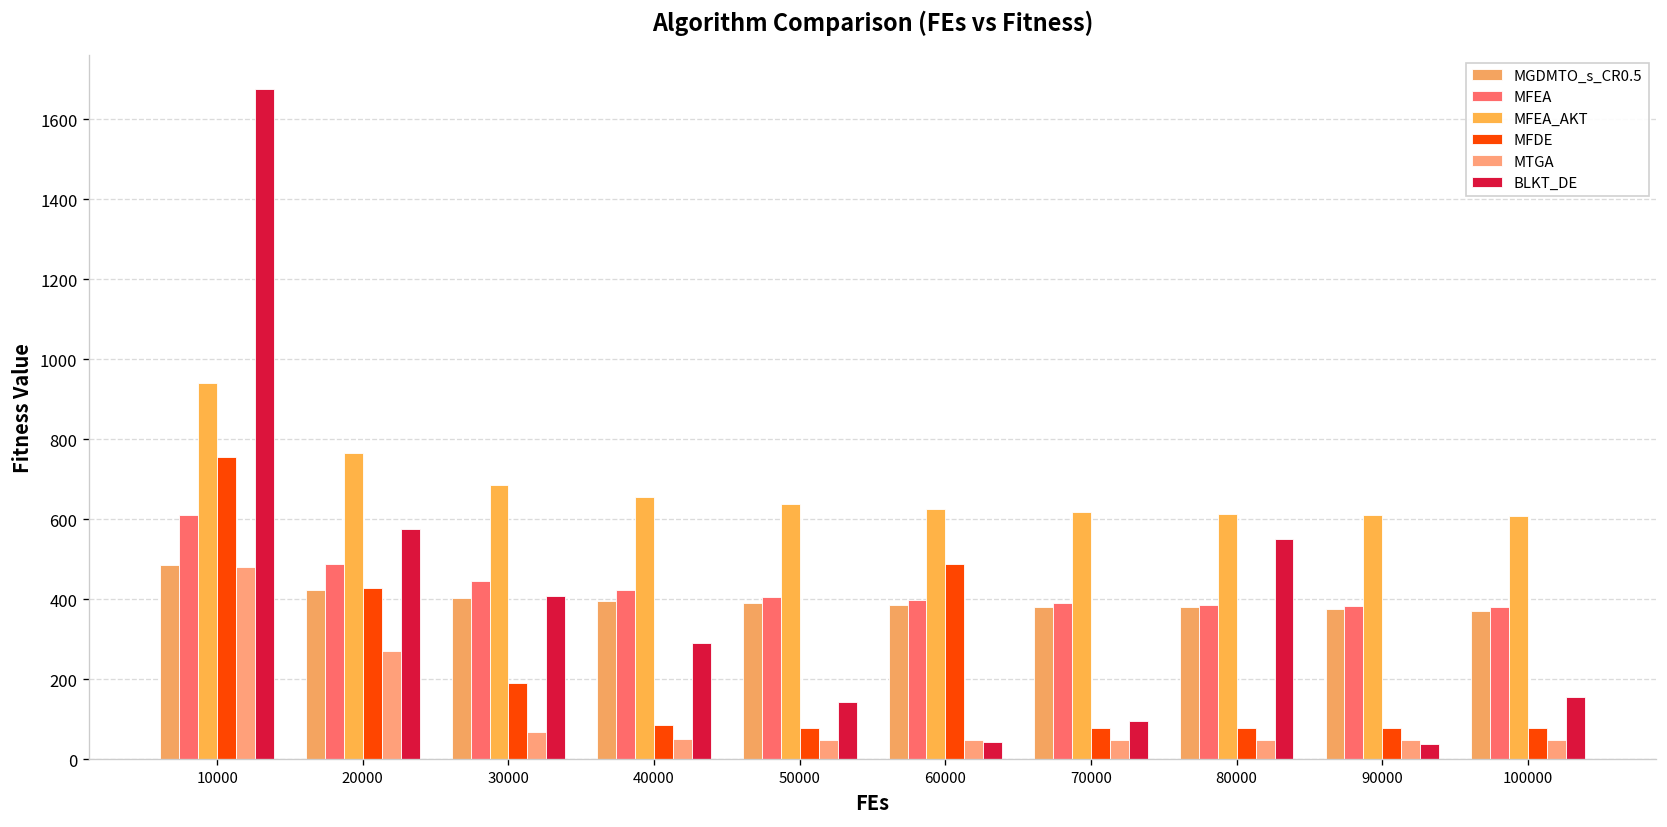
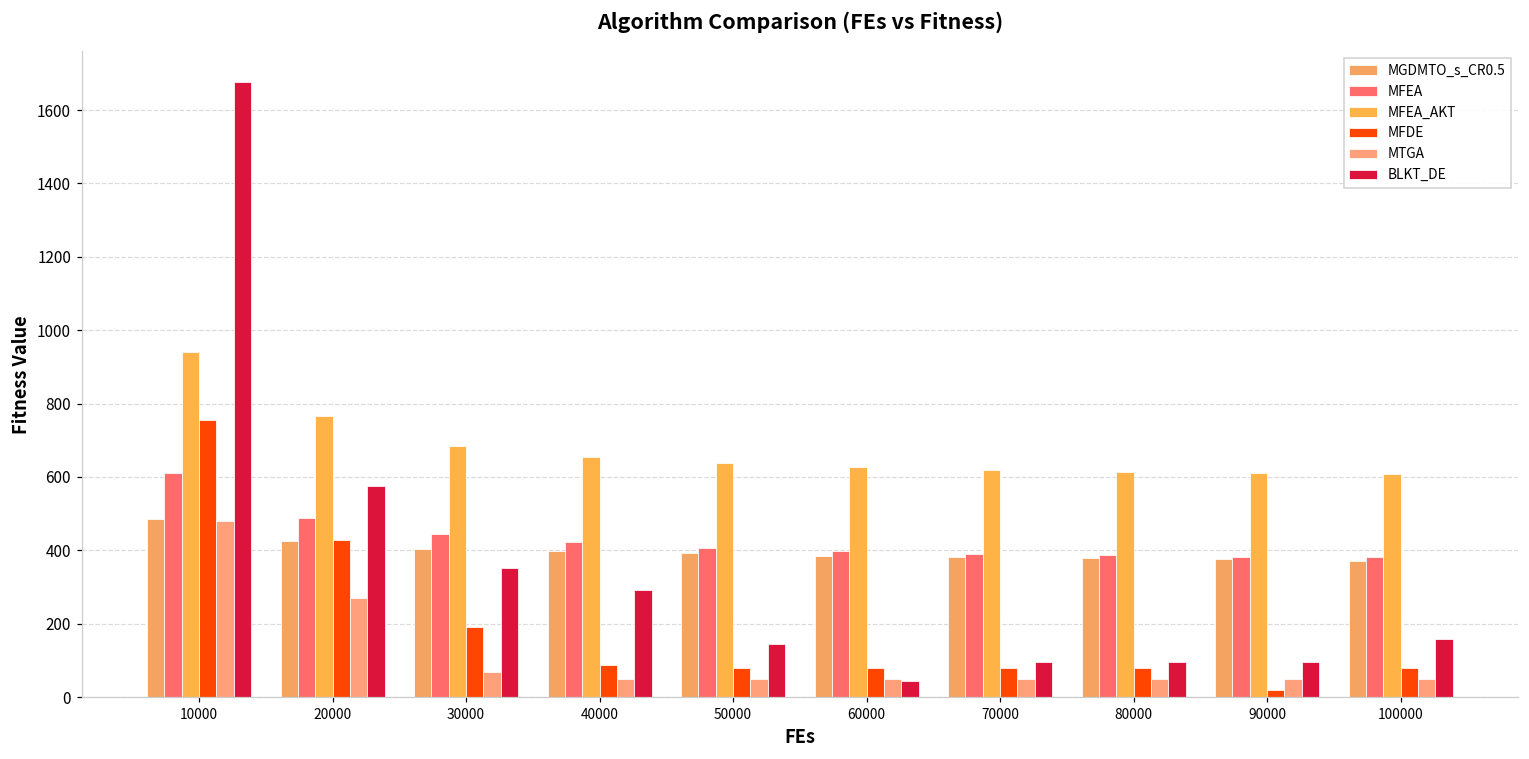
  {
    "MFDE": {
      "10000": 760,
      "20000": 430,
      "30000": 190,
      "40000": 90,
      "50000": 80,
-     "60000": 490,
+     "60000": 80,
      "70000": 80,
      "80000": 80,
-     "90000": 80,
+     "90000": 20,
      "100000": 80
    },
    "BLKT_DE": {
      "10000": 1680,
      "20000": 570,
-     "30000": 410,
+     "30000": 350,
      "40000": 290,
      "50000": 140,
      "60000": 40,
      "70000": 100,
-     "80000": 550,
-     "90000": 40,
+     "80000": 100,
+     "90000": 90,
      "100000": 160
    }
  }
